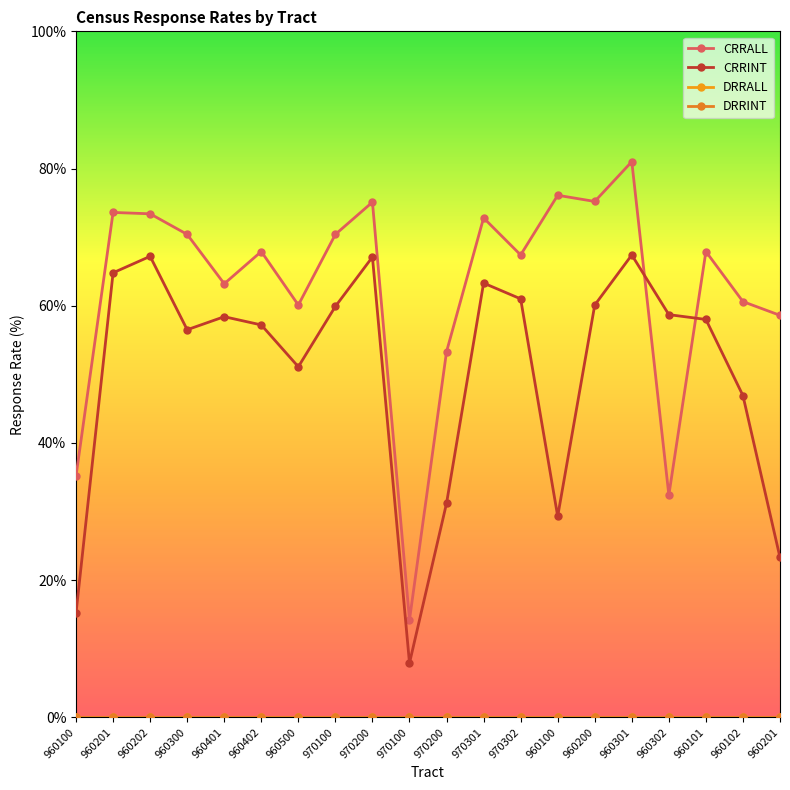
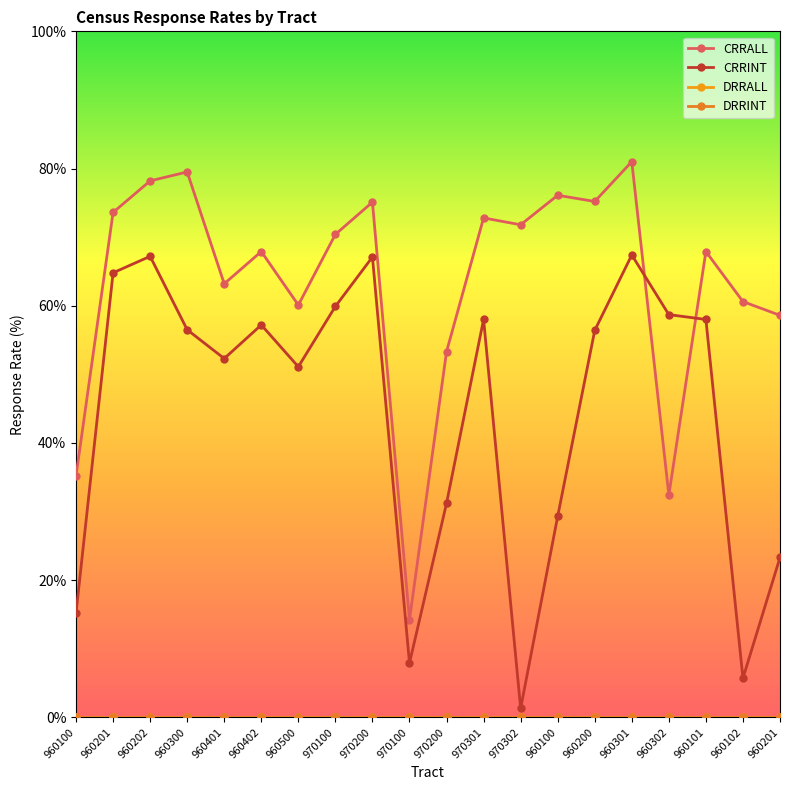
  {
    "CRRALL": {
-     "960202": "73%",
-     "960300": "70%",
+     "960202": "78%",
+     "960300": "80%",
      "960401": "63%",
      "960402": "68%",
      "960500": "60%",
      "970301": "73%",
-     "970302": "67%",
+     "970302": "72%",
      "960200": "75%",
      "960301": "81%",
      "960302": "32%",
      "960101": "68%",
      "960102": "61%"
    },
    "CRRINT": {
      "960202": "67%",
      "960300": "57%",
-     "960401": "58%",
+     "960401": "52%",
      "960402": "57%",
      "960500": "51%",
-     "970301": "63%",
-     "970302": "61%",
-     "960200": "60%",
+     "970301": "58%",
+     "970302": "1%",
+     "960200": "56%",
      "960301": "67%",
      "960302": "59%",
      "960101": "58%",
-     "960102": "47%"
+     "960102": "6%"
    },
    "DRRINT": {
      "960202": "0%",
      "960300": "0%",
      "960401": "0%",
      "960402": "0%",
      "960500": "0%",
      "970301": "0%",
      "970302": "0%",
      "960200": "0%",
      "960301": "0%",
      "960302": "0%",
      "960101": "0%",
      "960102": "0%"
    }
  }
